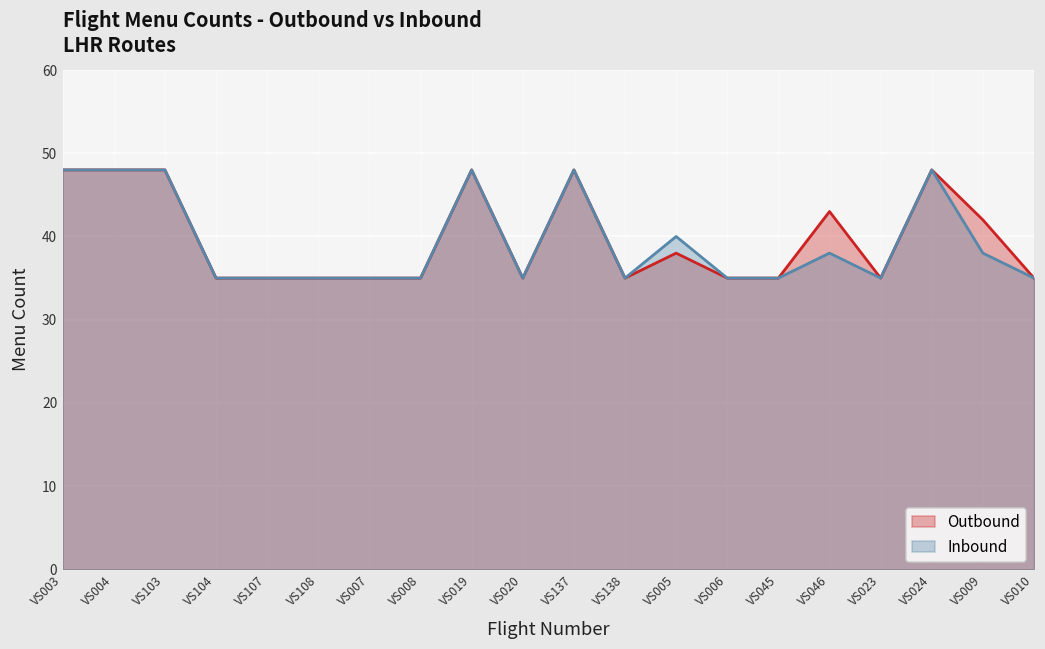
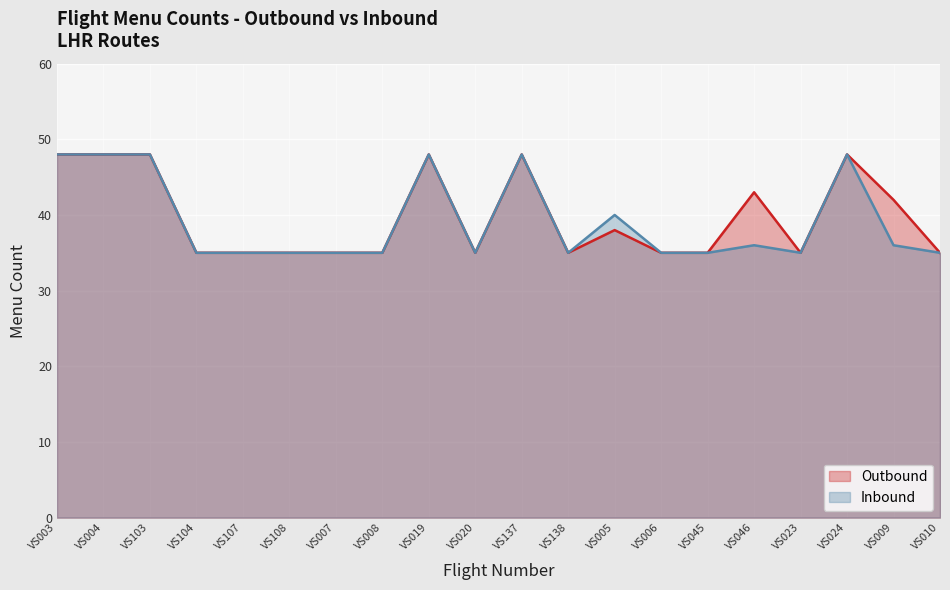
  {
    "Outbound": {
      "VS005": 38,
      "VS046": 43,
      "VS009": 42
    },
    "Inbound": {
      "VS005": 40,
-     "VS046": 38,
-     "VS009": 38
+     "VS046": 36,
+     "VS009": 36
    }
  }
